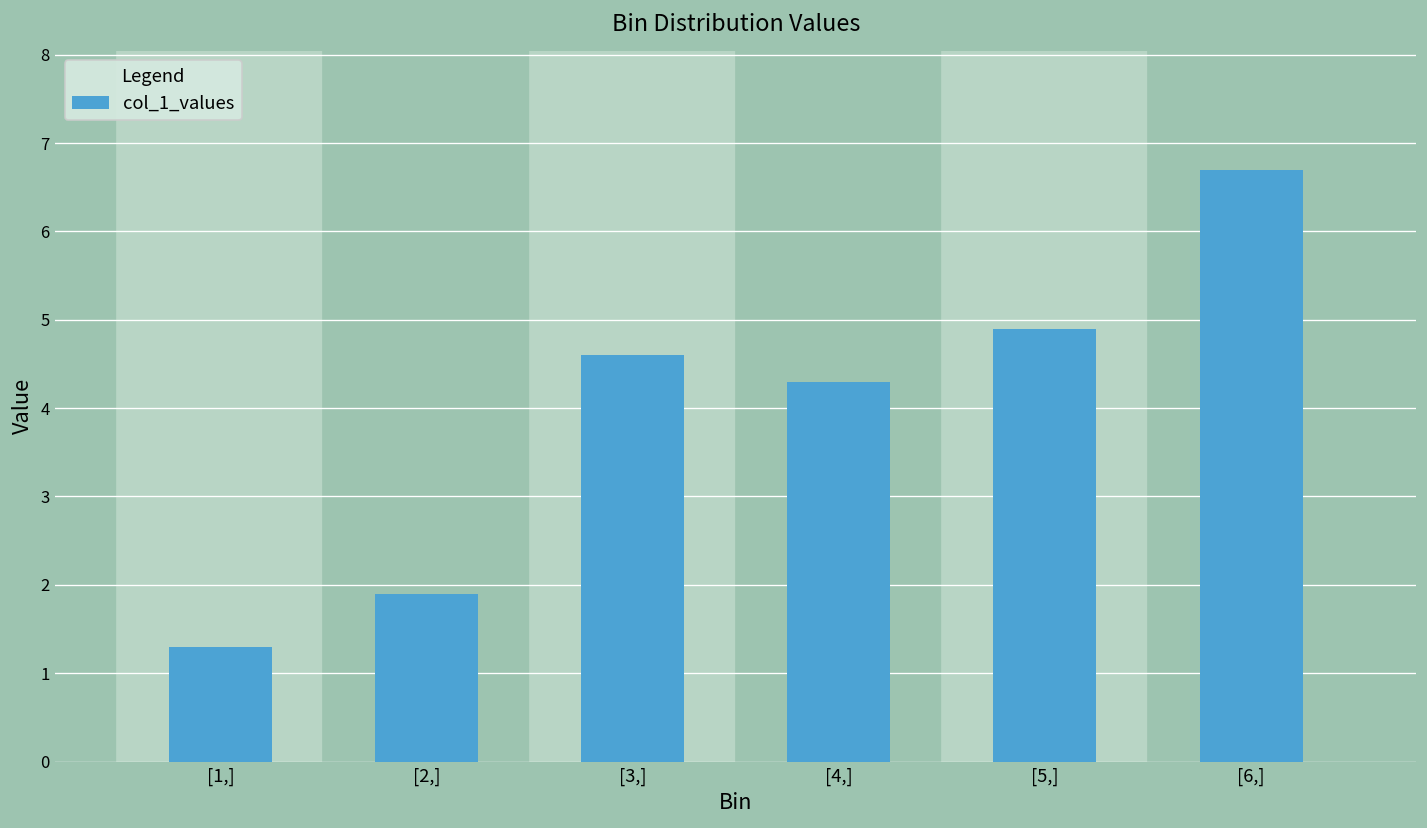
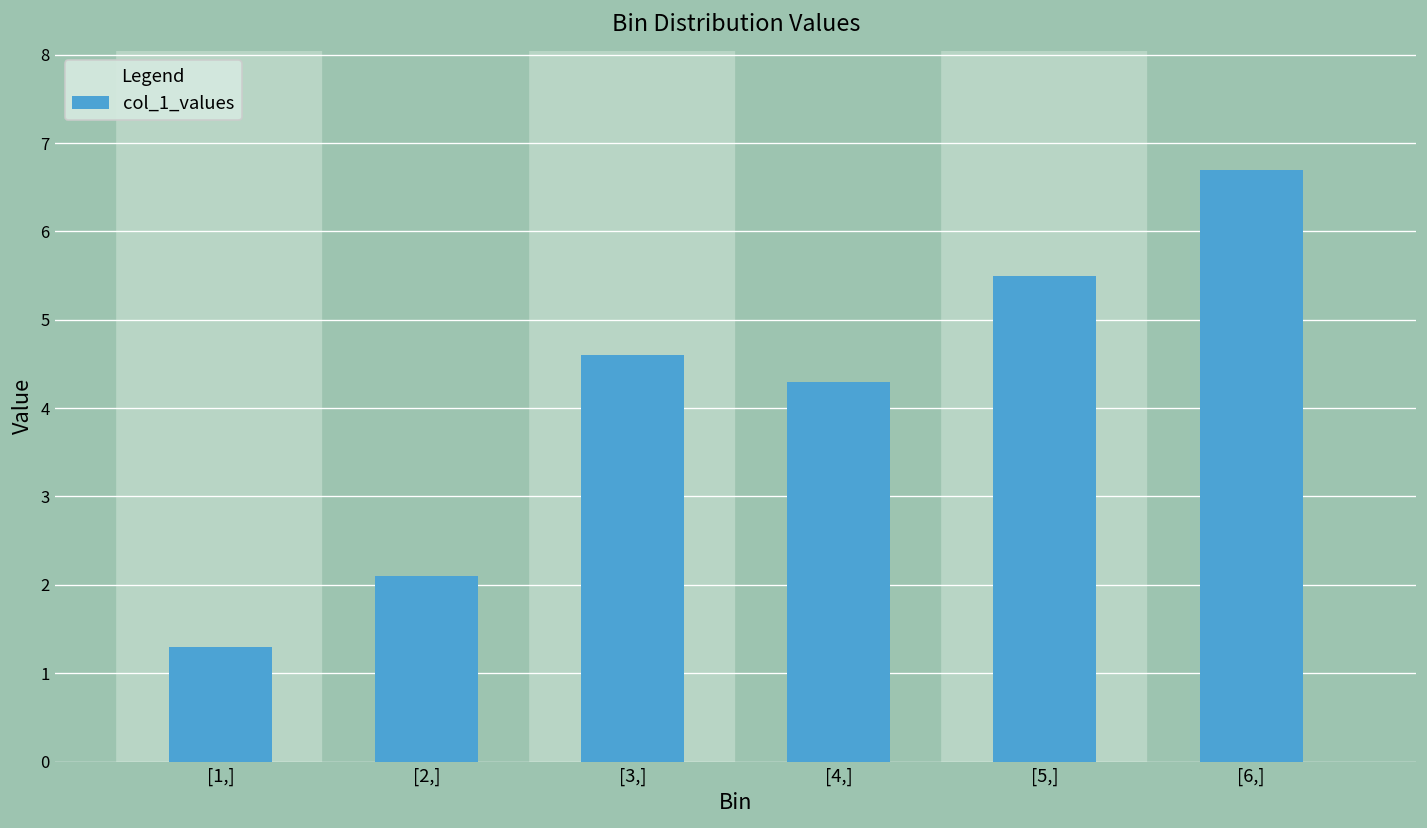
  {
    "[1,]": 1.3,
-   "[2,]": 1.9,
+   "[2,]": 2.1,
    "[3,]": 4.6,
    "[4,]": 4.3,
-   "[5,]": 4.9,
+   "[5,]": 5.5,
    "[6,]": 6.7
  }
